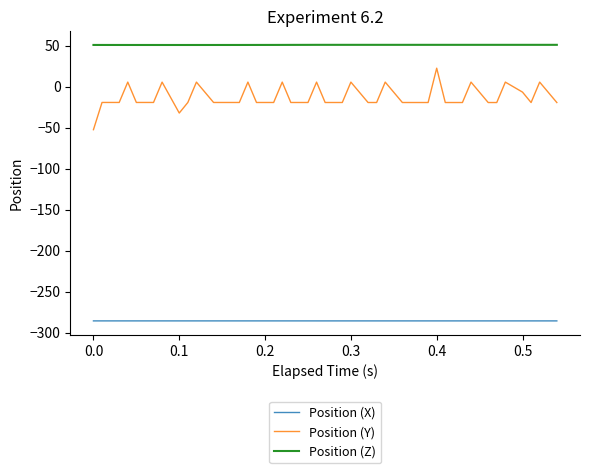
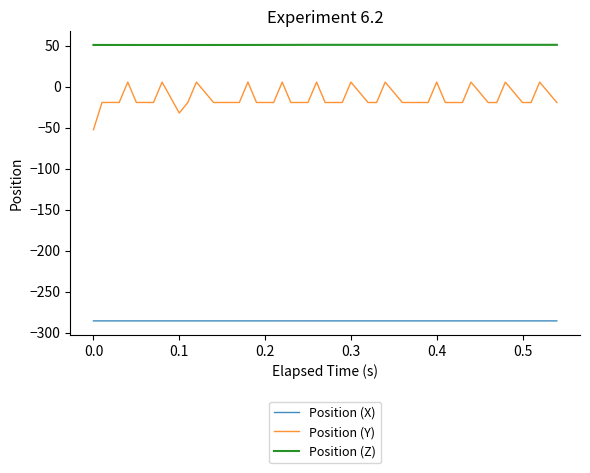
  {
    "Position (X)": {
      "0.0": -290,
      "0.1": -290,
      "0.3": -290,
      "0.4": -290,
      "0.5": -290
    },
    "Position (Y)": {
      "0.0": -50,
      "0.1": -30,
      "0.3": 10,
-     "0.4": 20,
-     "0.5": -10
+     "0.4": 10,
+     "0.5": -20
    },
    "Position (Z)": {
      "0.0": 50,
      "0.1": 50,
      "0.3": 50,
      "0.4": 50,
      "0.5": 50
    }
  }
